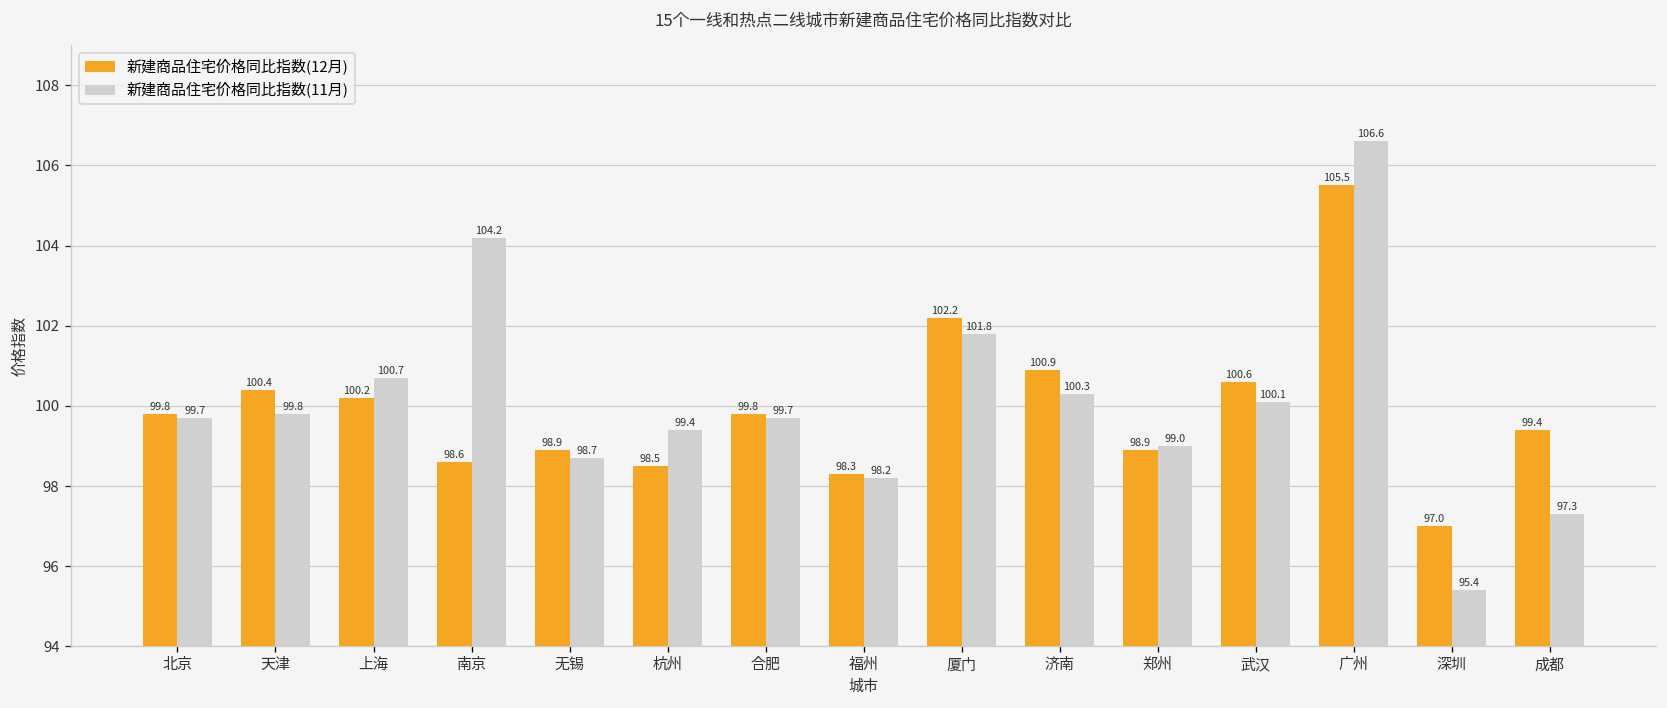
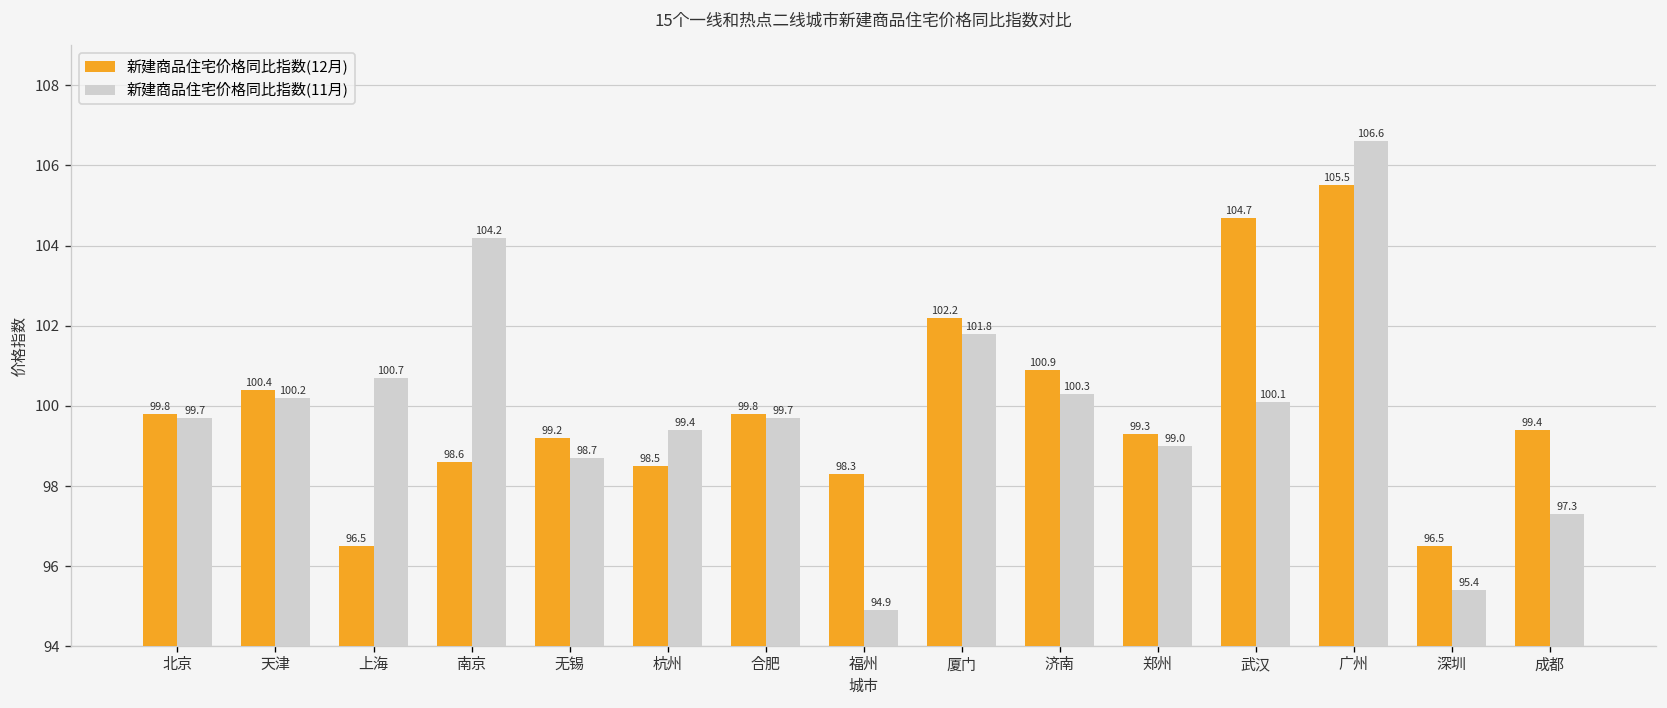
  {
    "新建商品住宅价格同比指数(12月)": {
      "北京": 99.8,
      "天津": 100.4,
-     "上海": 100.2,
+     "上海": 96.5,
      "南京": 98.6,
-     "无锡": 98.9,
+     "无锡": 99.2,
      "杭州": 98.5,
      "合肥": 99.8,
      "福州": 98.3,
      "厦门": 102.2,
      "济南": 100.9,
-     "郑州": 98.9,
-     "武汉": 100.6,
+     "郑州": 99.3,
+     "武汉": 104.7,
      "广州": 105.5,
-     "深圳": 97.0,
+     "深圳": 96.5,
      "成都": 99.4
    },
    "新建商品住宅价格同比指数(11月)": {
      "北京": 99.7,
-     "天津": 99.8,
+     "天津": 100.2,
      "上海": 100.7,
      "南京": 104.2,
      "无锡": 98.7,
      "杭州": 99.4,
      "合肥": 99.7,
-     "福州": 98.2,
+     "福州": 94.9,
      "厦门": 101.8,
      "济南": 100.3,
      "郑州": 99.0,
      "武汉": 100.1,
      "广州": 106.6,
      "深圳": 95.4,
      "成都": 97.3
    }
  }
